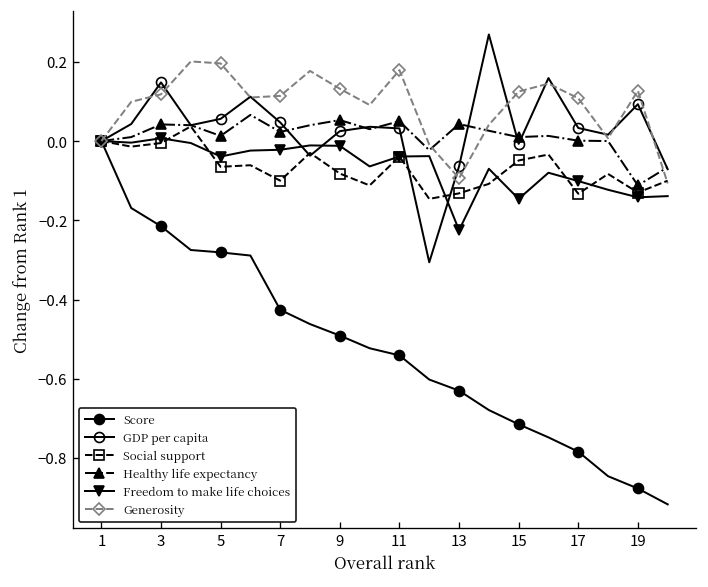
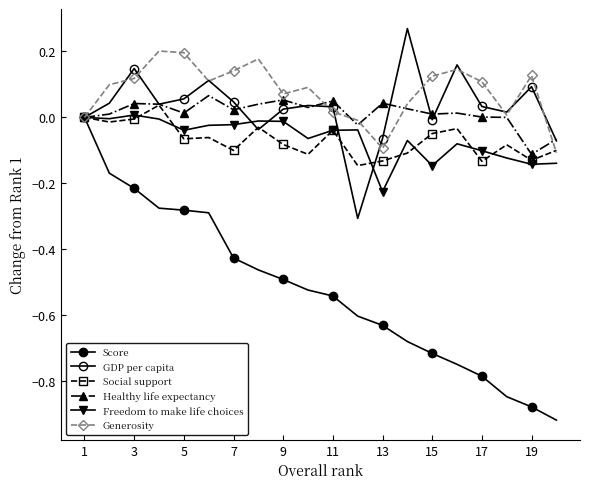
  {
    "Generosity": {
      "3": 0.12,
      "5": 0.20,
-     "7": 0.11,
-     "9": 0.13,
-     "11": 0.18,
+     "7": 0.14,
+     "9": 0.07,
+     "11": 0.02,
      "13": -0.09,
      "15": 0.13,
      "17": 0.11,
      "19": 0.13
    }
  }
